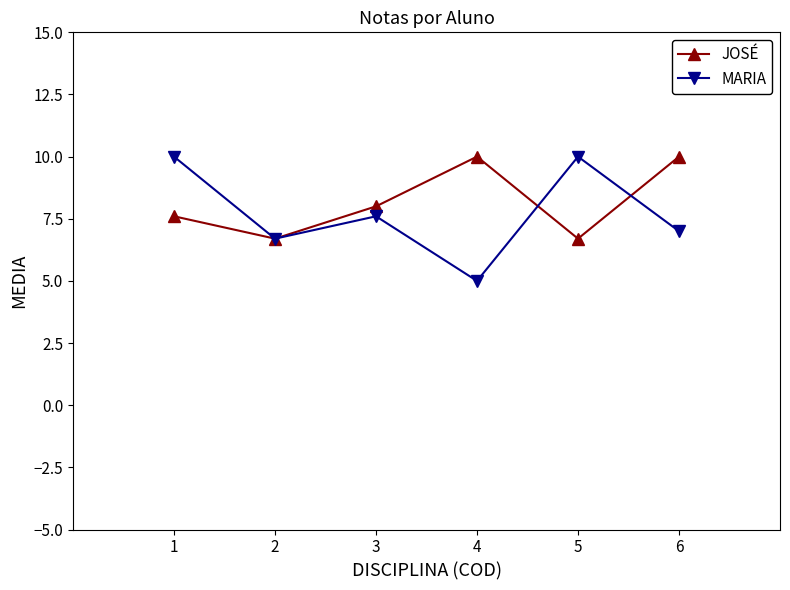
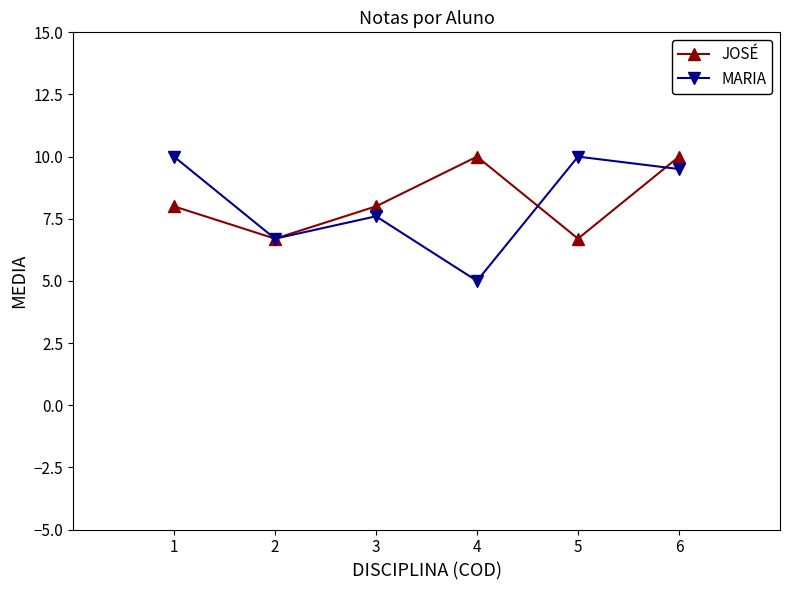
  {
    "JOSÉ": {
-     "1": 7.6,
+     "1": 8.0,
      "3": 8.0,
      "4": 10.0,
      "5": 6.7,
      "6": 10.0
    },
    "MARIA": {
      "1": 10.0,
      "3": 7.6,
      "4": 5.0,
      "5": 10.0,
-     "6": 7.0
+     "6": 9.5
    }
  }
